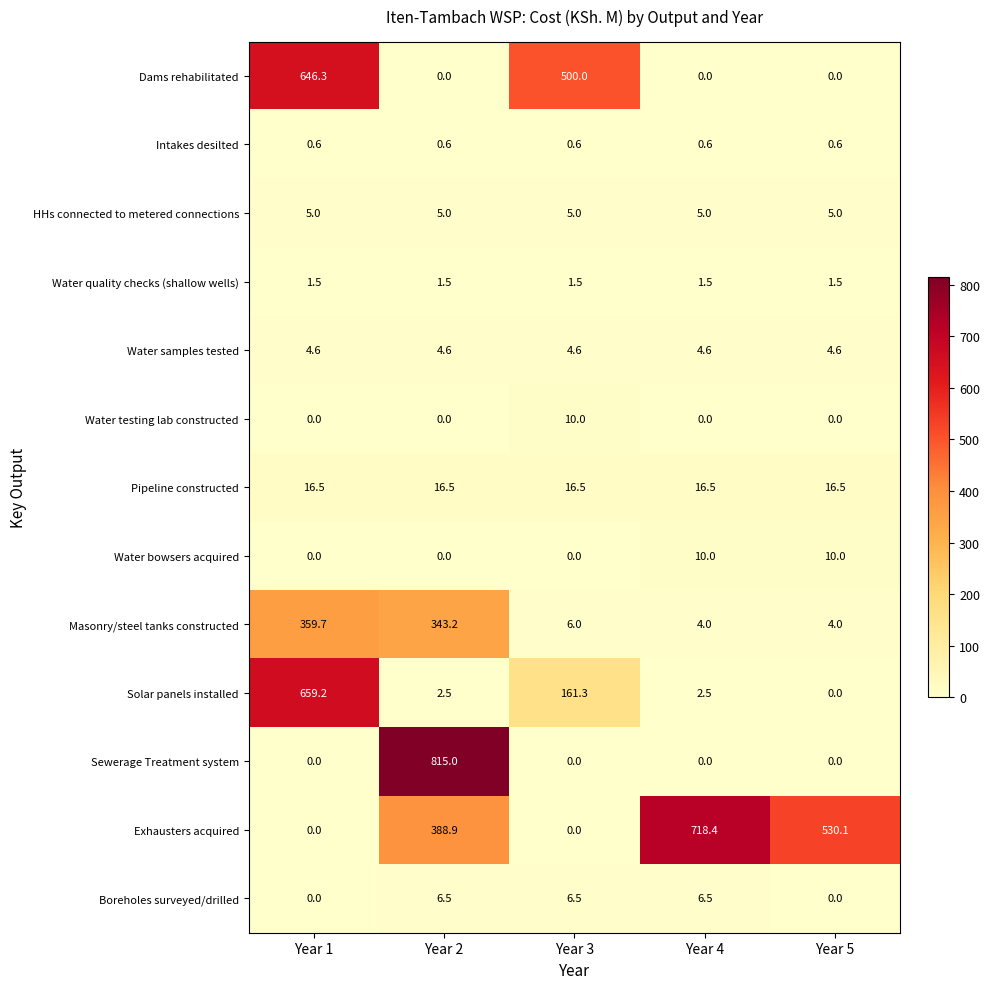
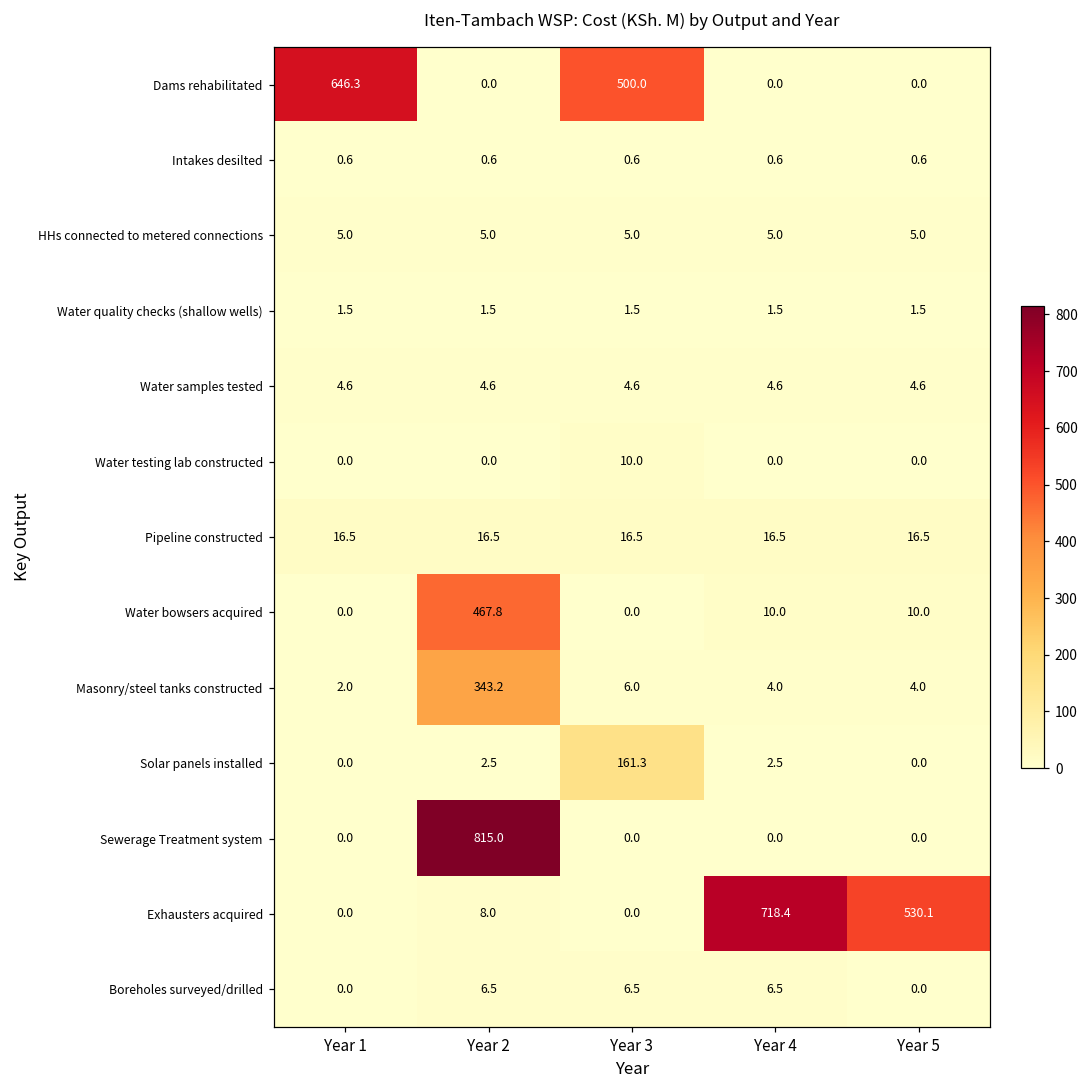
  {
    "Dams rehabilitated": {
      "Year 1": 646.3,
      "Year 2": 0.0,
      "Year 3": 500.0,
      "Year 4": 0.0,
      "Year 5": 0.0
    },
    "Intakes desilted": {
      "Year 1": 0.6,
      "Year 2": 0.6,
      "Year 3": 0.6,
      "Year 4": 0.6,
      "Year 5": 0.6
    },
    "HHs connected to metered connections": {
      "Year 1": 5.0,
      "Year 2": 5.0,
      "Year 3": 5.0,
      "Year 4": 5.0,
      "Year 5": 5.0
    },
    "Water quality checks (shallow wells)": {
      "Year 1": 1.5,
      "Year 2": 1.5,
      "Year 3": 1.5,
      "Year 4": 1.5,
      "Year 5": 1.5
    },
    "Water samples tested": {
      "Year 1": 4.6,
      "Year 2": 4.6,
      "Year 3": 4.6,
      "Year 4": 4.6,
      "Year 5": 4.6
    },
    "Water testing lab constructed": {
      "Year 1": 0.0,
      "Year 2": 0.0,
      "Year 3": 10.0,
      "Year 4": 0.0,
      "Year 5": 0.0
    },
    "Pipeline constructed": {
      "Year 1": 16.5,
      "Year 2": 16.5,
      "Year 3": 16.5,
      "Year 4": 16.5,
      "Year 5": 16.5
    },
    "Water bowsers acquired": {
      "Year 1": 0.0,
-     "Year 2": 0.0,
+     "Year 2": 467.8,
      "Year 3": 0.0,
      "Year 4": 10.0,
      "Year 5": 10.0
    },
    "Masonry/steel tanks constructed": {
-     "Year 1": 359.7,
+     "Year 1": 2.0,
      "Year 2": 343.2,
      "Year 3": 6.0,
      "Year 4": 4.0,
      "Year 5": 4.0
    },
    "Solar panels installed": {
-     "Year 1": 659.2,
+     "Year 1": 0.0,
      "Year 2": 2.5,
      "Year 3": 161.3,
      "Year 4": 2.5,
      "Year 5": 0.0
    },
    "Sewerage Treatment system": {
      "Year 1": 0.0,
      "Year 2": 815.0,
      "Year 3": 0.0,
      "Year 4": 0.0,
      "Year 5": 0.0
    },
    "Exhausters acquired": {
      "Year 1": 0.0,
-     "Year 2": 388.9,
+     "Year 2": 8.0,
      "Year 3": 0.0,
      "Year 4": 718.4,
      "Year 5": 530.1
    },
    "Boreholes surveyed/drilled": {
      "Year 1": 0.0,
      "Year 2": 6.5,
      "Year 3": 6.5,
      "Year 4": 6.5,
      "Year 5": 0.0
    }
  }
